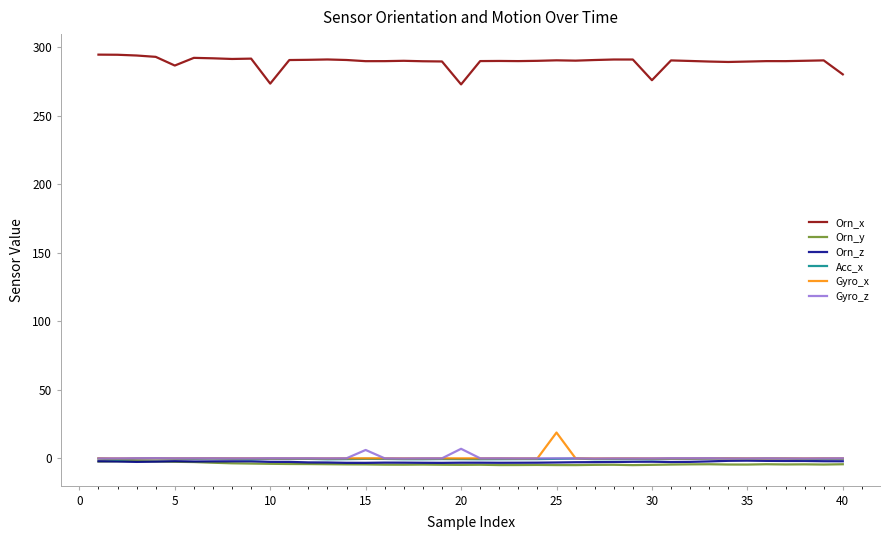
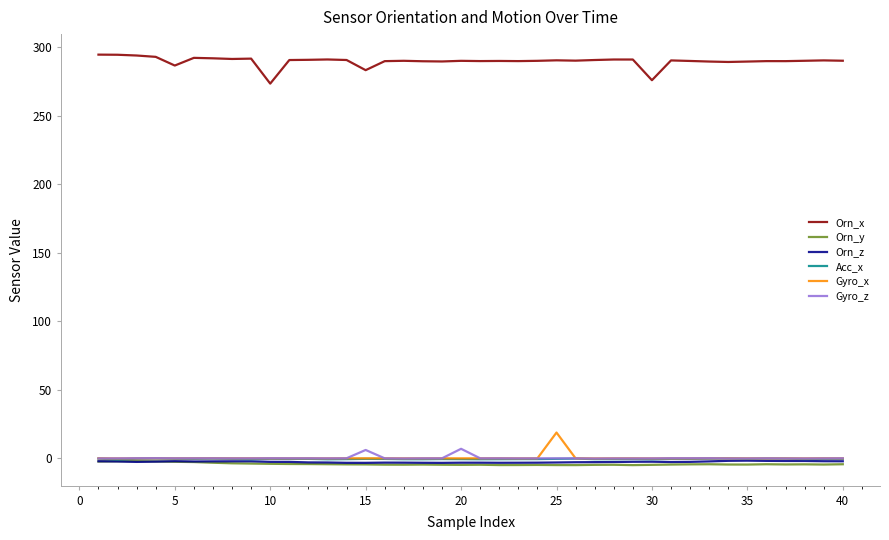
  {
    "Orn_x": {
      "5": 287,
      "10": 273,
-     "15": 290,
-     "20": 273,
+     "15": 283,
+     "20": 290,
      "25": 290,
      "30": 276,
      "35": 290,
-     "40": 280
+     "40": 290
    },
    "Orn_y": {
      "25": -5,
      "30": -5,
      "35": -5,
      "40": -4
    },
    "Orn_z": {
      "25": -3
    },
    "Gyro_x": {
      "25": 19
    },
    "Gyro_z": {
      "15": 6,
      "20": 7
    }
  }
